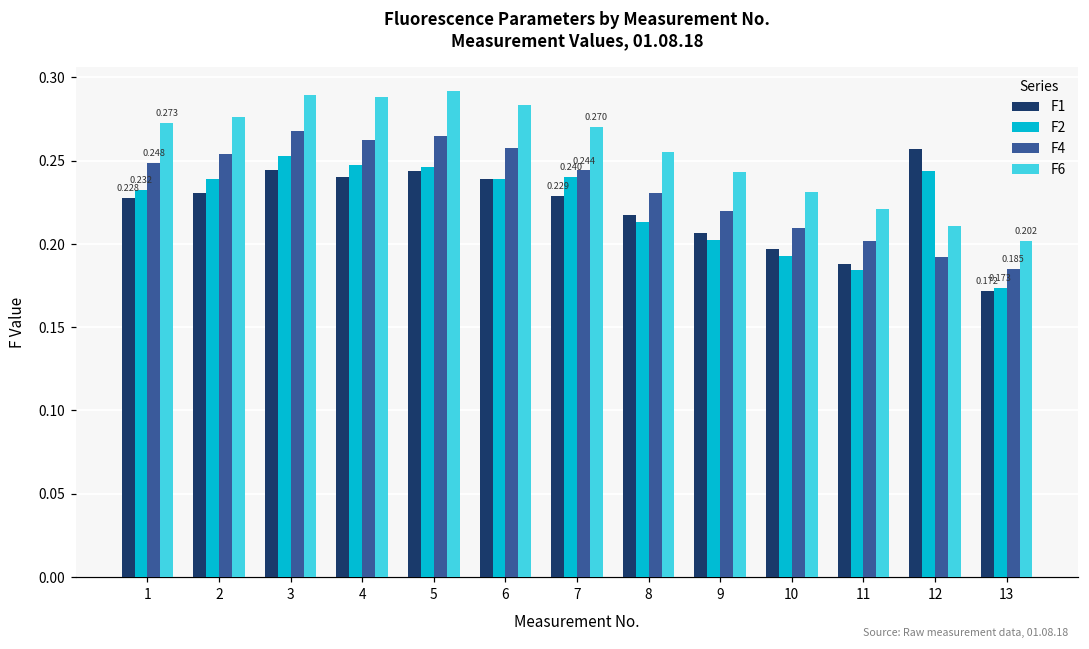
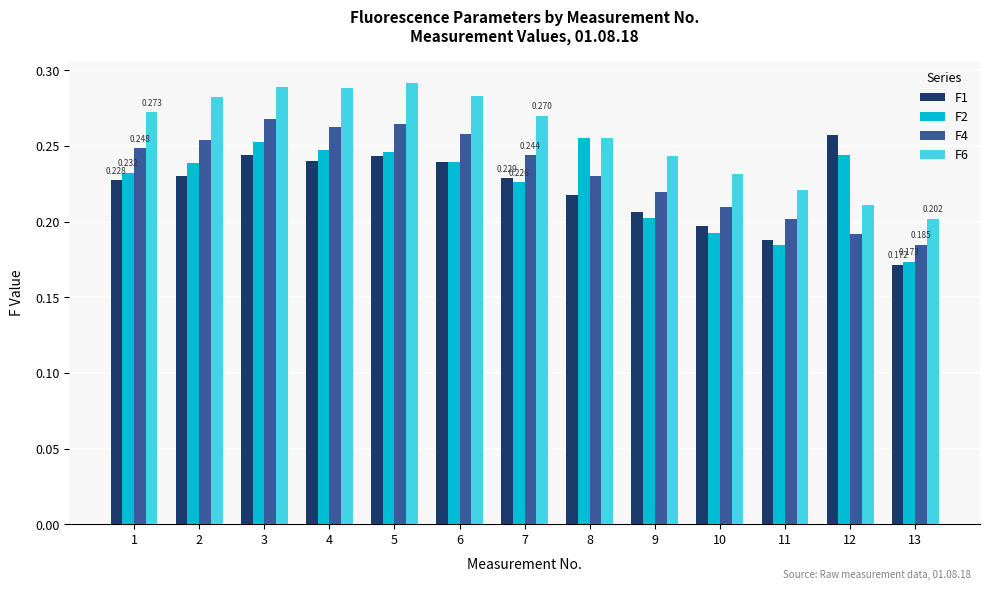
  {
    "F1": {
      "1": 0.228,
      "7": 0.229
    },
    "F2": {
      "1": 0.232,
-     "7": 0.240,
-     "8": 0.213
+     "7": 0.226,
+     "8": 0.256
    },
    "F4": {
      "1": 0.248,
      "7": 0.244,
      "13": 0.185
    },
    "F6": {
-     "2": 0.277,
+     "2": 0.282,
      "3": 0.289,
      "4": 0.288,
      "5": 0.292,
      "6": 0.283,
      "8": 0.255,
      "9": 0.243,
      "10": 0.231,
      "11": 0.221,
      "12": 0.211
    }
  }
